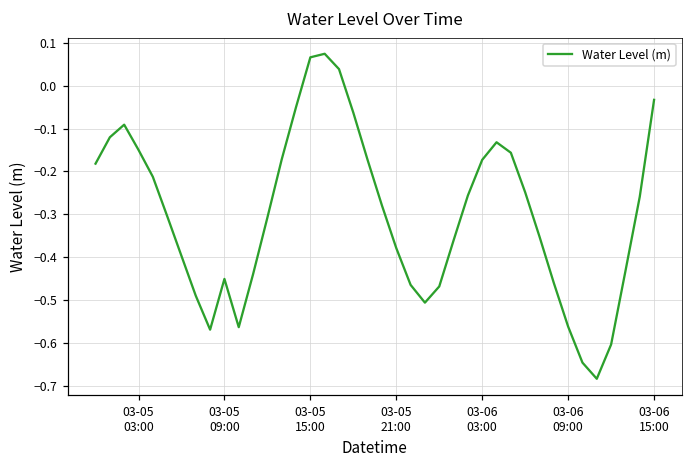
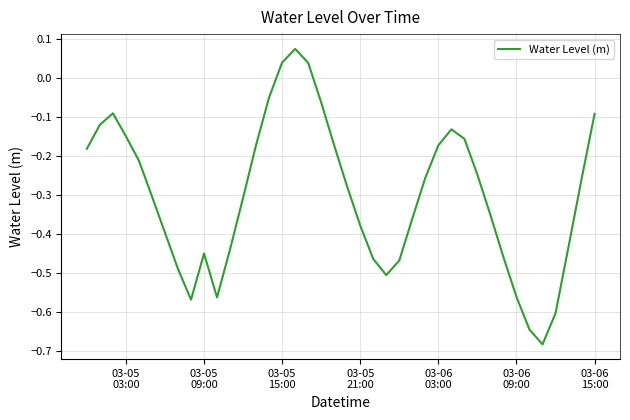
  {
    "03-05 03:00": -0.15,
    "03-05 09:00": -0.45,
-   "03-05 15:00": 0.07,
+   "03-05 15:00": 0.04,
    "03-05 21:00": -0.38,
    "03-06 03:00": -0.17,
    "03-06 09:00": -0.56,
-   "03-06 15:00": -0.03
+   "03-06 15:00": -0.09
  }
